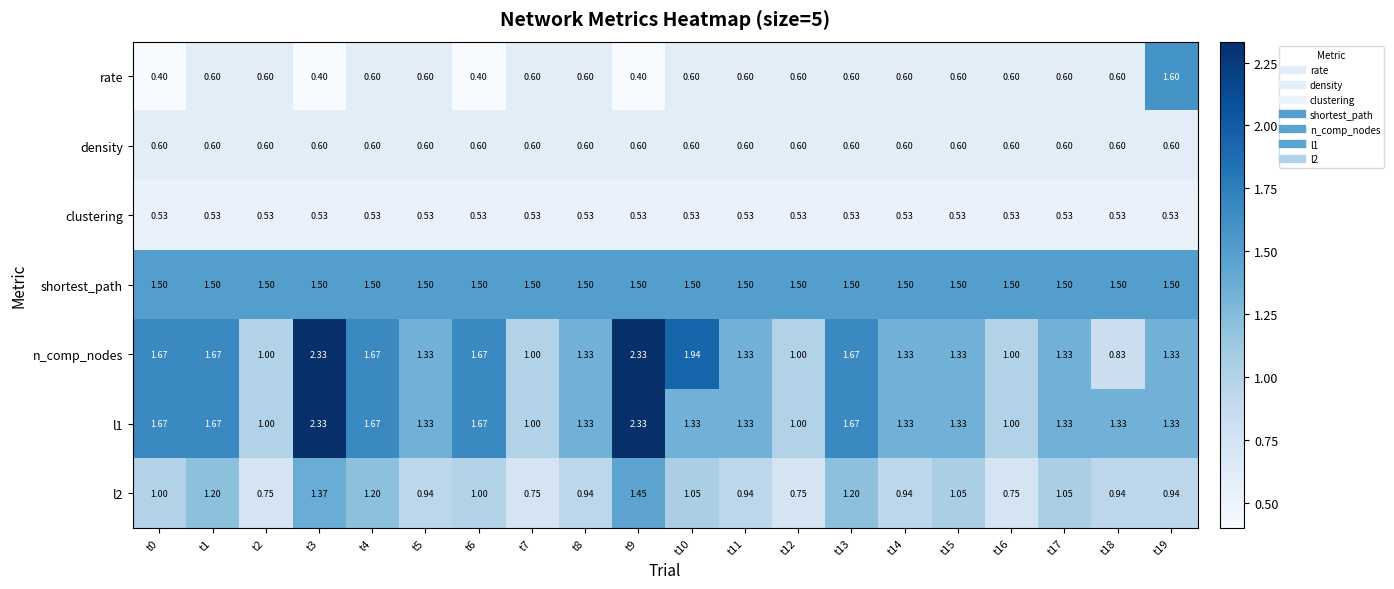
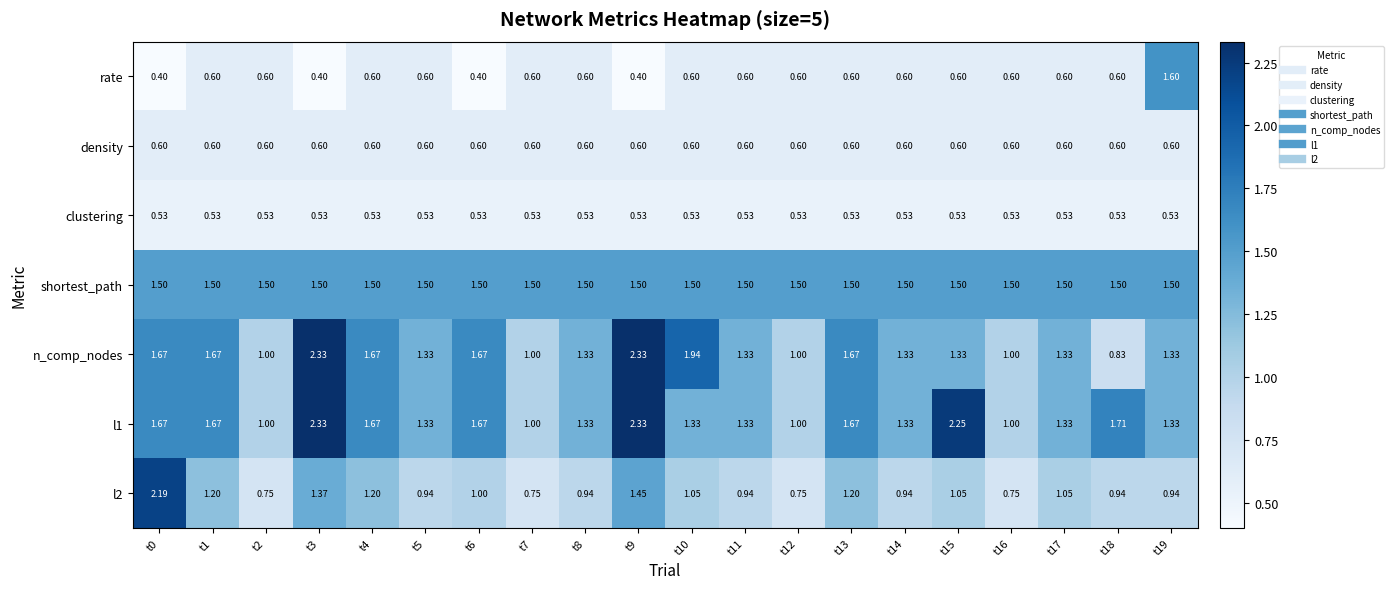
  {
    "rate": {
      "t0": 0.40,
      "t1": 0.60,
      "t2": 0.60,
      "t3": 0.40,
      "t4": 0.60,
      "t5": 0.60,
      "t6": 0.40,
      "t7": 0.60,
      "t8": 0.60,
      "t9": 0.40,
      "t10": 0.60,
      "t11": 0.60,
      "t12": 0.60,
      "t13": 0.60,
      "t14": 0.60,
      "t15": 0.60,
      "t16": 0.60,
      "t17": 0.60,
      "t18": 0.60,
      "t19": 1.60
    },
    "density": {
      "t0": 0.60,
      "t1": 0.60,
      "t2": 0.60,
      "t3": 0.60,
      "t4": 0.60,
      "t5": 0.60,
      "t6": 0.60,
      "t7": 0.60,
      "t8": 0.60,
      "t9": 0.60,
      "t10": 0.60,
      "t11": 0.60,
      "t12": 0.60,
      "t13": 0.60,
      "t14": 0.60,
      "t15": 0.60,
      "t16": 0.60,
      "t17": 0.60,
      "t18": 0.60,
      "t19": 0.60
    },
    "clustering": {
      "t0": 0.53,
      "t1": 0.53,
      "t2": 0.53,
      "t3": 0.53,
      "t4": 0.53,
      "t5": 0.53,
      "t6": 0.53,
      "t7": 0.53,
      "t8": 0.53,
      "t9": 0.53,
      "t10": 0.53,
      "t11": 0.53,
      "t12": 0.53,
      "t13": 0.53,
      "t14": 0.53,
      "t15": 0.53,
      "t16": 0.53,
      "t17": 0.53,
      "t18": 0.53,
      "t19": 0.53
    },
    "shortest_path": {
      "t0": 1.50,
      "t1": 1.50,
      "t2": 1.50,
      "t3": 1.50,
      "t4": 1.50,
      "t5": 1.50,
      "t6": 1.50,
      "t7": 1.50,
      "t8": 1.50,
      "t9": 1.50,
      "t10": 1.50,
      "t11": 1.50,
      "t12": 1.50,
      "t13": 1.50,
      "t14": 1.50,
      "t15": 1.50,
      "t16": 1.50,
      "t17": 1.50,
      "t18": 1.50,
      "t19": 1.50
    },
    "n_comp_nodes": {
      "t0": 1.67,
      "t1": 1.67,
      "t2": 1.00,
      "t3": 2.33,
      "t4": 1.67,
      "t5": 1.33,
      "t6": 1.67,
      "t7": 1.00,
      "t8": 1.33,
      "t9": 2.33,
      "t10": 1.94,
      "t11": 1.33,
      "t12": 1.00,
      "t13": 1.67,
      "t14": 1.33,
      "t15": 1.33,
      "t16": 1.00,
      "t17": 1.33,
      "t18": 0.83,
      "t19": 1.33
    },
    "l1": {
      "t0": 1.67,
      "t1": 1.67,
      "t2": 1.00,
      "t3": 2.33,
      "t4": 1.67,
      "t5": 1.33,
      "t6": 1.67,
      "t7": 1.00,
      "t8": 1.33,
      "t9": 2.33,
      "t10": 1.33,
      "t11": 1.33,
      "t12": 1.00,
      "t13": 1.67,
      "t14": 1.33,
-     "t15": 1.33,
+     "t15": 2.25,
      "t16": 1.00,
      "t17": 1.33,
-     "t18": 1.33,
+     "t18": 1.71,
      "t19": 1.33
    },
    "l2": {
-     "t0": 1.00,
+     "t0": 2.19,
      "t1": 1.20,
      "t2": 0.75,
      "t3": 1.37,
      "t4": 1.20,
      "t5": 0.94,
      "t6": 1.00,
      "t7": 0.75,
      "t8": 0.94,
      "t9": 1.45,
      "t10": 1.05,
      "t11": 0.94,
      "t12": 0.75,
      "t13": 1.20,
      "t14": 0.94,
      "t15": 1.05,
      "t16": 0.75,
      "t17": 1.05,
      "t18": 0.94,
      "t19": 0.94
    }
  }
